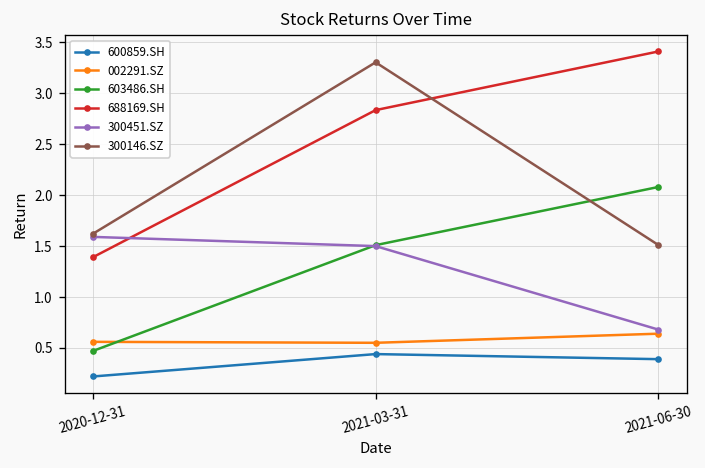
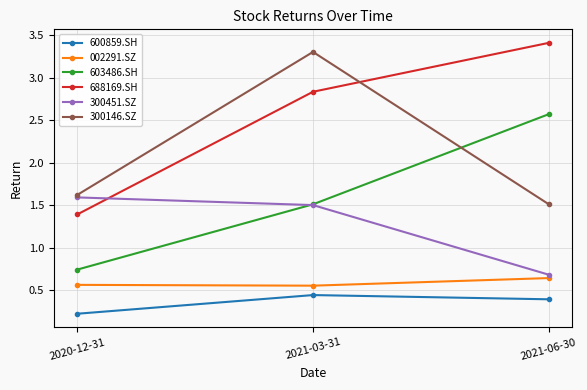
  {
    "600859.SH": {
      "2020-12-31": 0.2,
      "2021-03-31": 0.4,
      "2021-06-30": 0.4
    },
    "002291.SZ": {
      "2020-12-31": 0.6,
      "2021-03-31": 0.6,
      "2021-06-30": 0.6
    },
    "603486.SH": {
-     "2020-12-31": 0.5,
-     "2021-06-30": 2.1
+     "2020-12-31": 0.7,
+     "2021-06-30": 2.6
    },
    "688169.SH": {
      "2020-12-31": 1.4,
      "2021-03-31": 2.8,
      "2021-06-30": 3.4
    },
    "300451.SZ": {
      "2021-06-30": 0.7
    },
    "300146.SZ": {
      "2021-03-31": 3.3,
      "2021-06-30": 1.5
    }
  }
